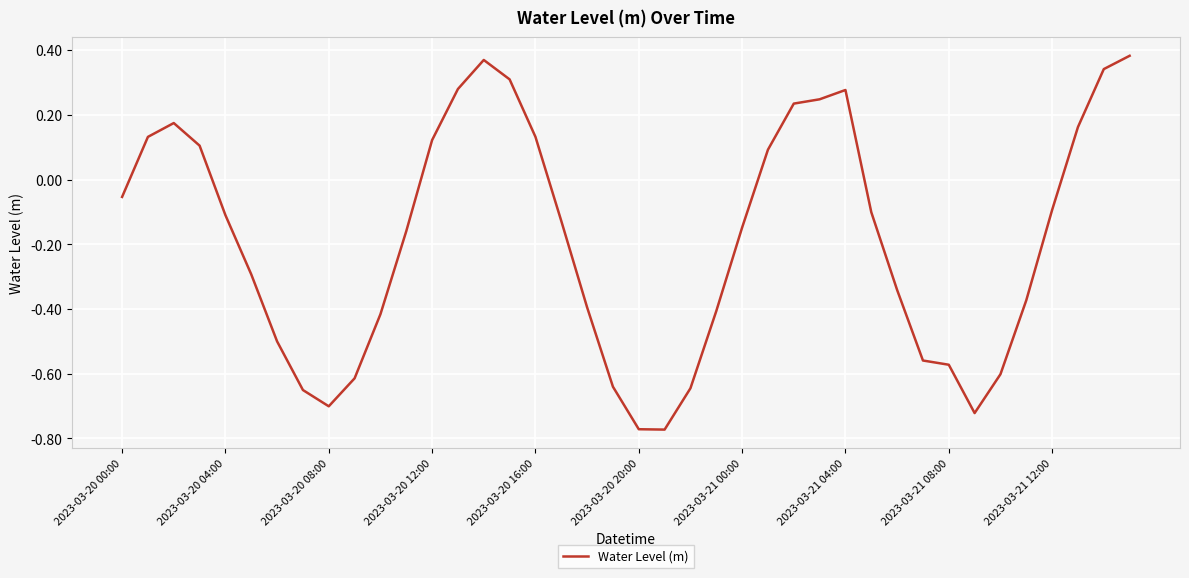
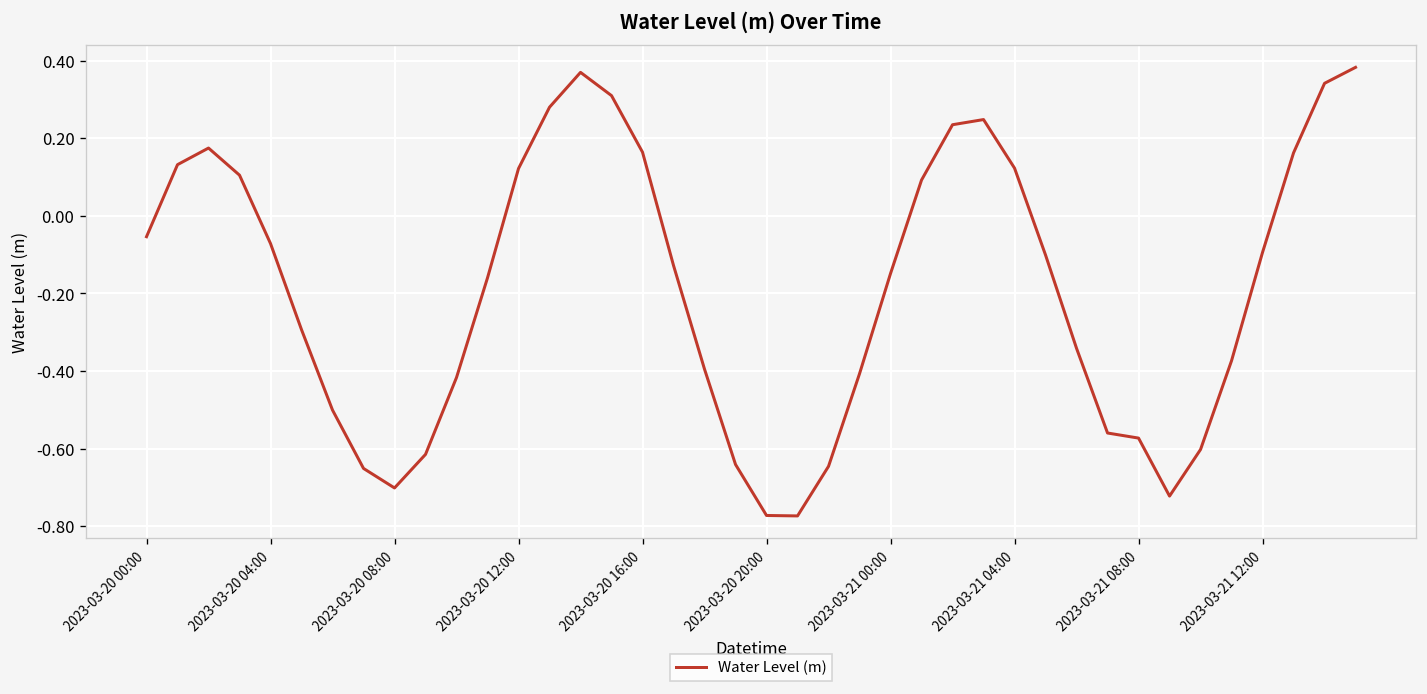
  {
    "2023-03-20 00:00": -0.05,
-   "2023-03-20 04:00": -0.11,
+   "2023-03-20 04:00": -0.07,
    "2023-03-20 08:00": -0.70,
    "2023-03-20 12:00": 0.12,
-   "2023-03-20 16:00": 0.13,
+   "2023-03-20 16:00": 0.16,
    "2023-03-20 20:00": -0.77,
    "2023-03-21 00:00": -0.15,
-   "2023-03-21 04:00": 0.28,
+   "2023-03-21 04:00": 0.12,
    "2023-03-21 08:00": -0.57,
    "2023-03-21 12:00": -0.09
  }
